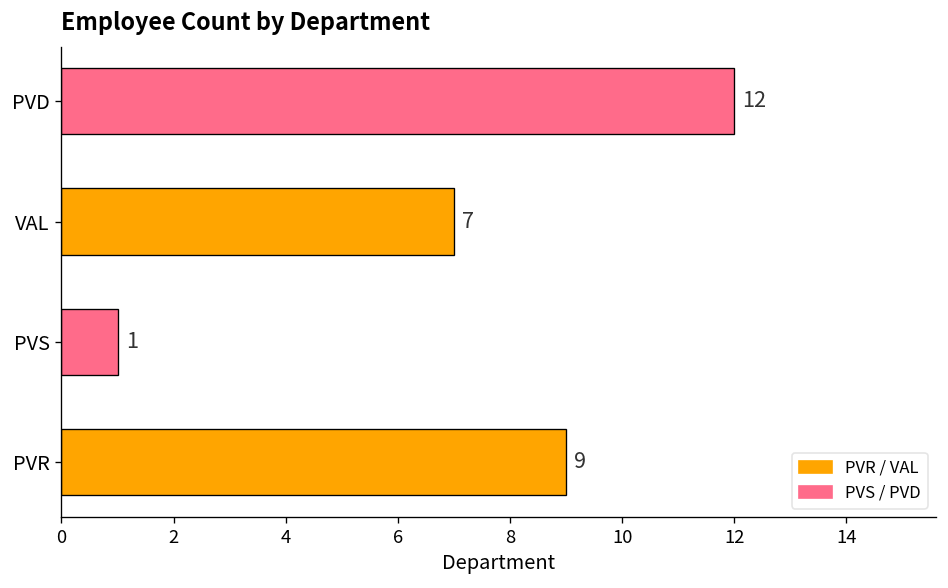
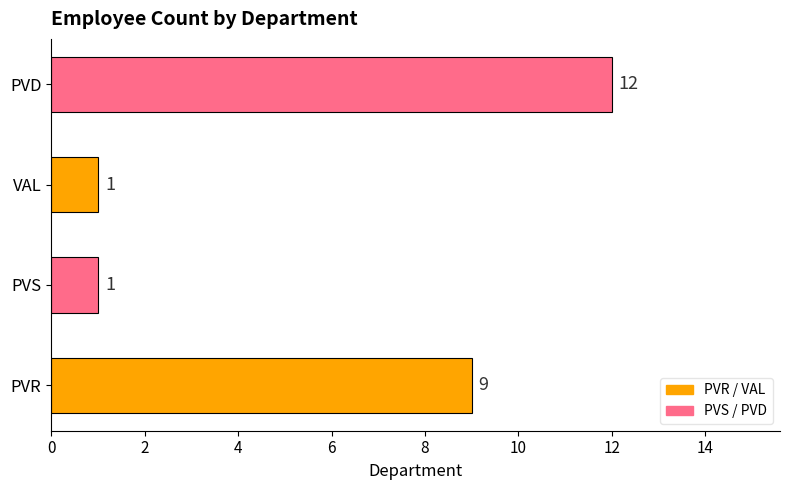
  {
    "PVD": 12,
-   "VAL": 7,
+   "VAL": 1,
    "PVS": 1,
    "PVR": 9
  }
